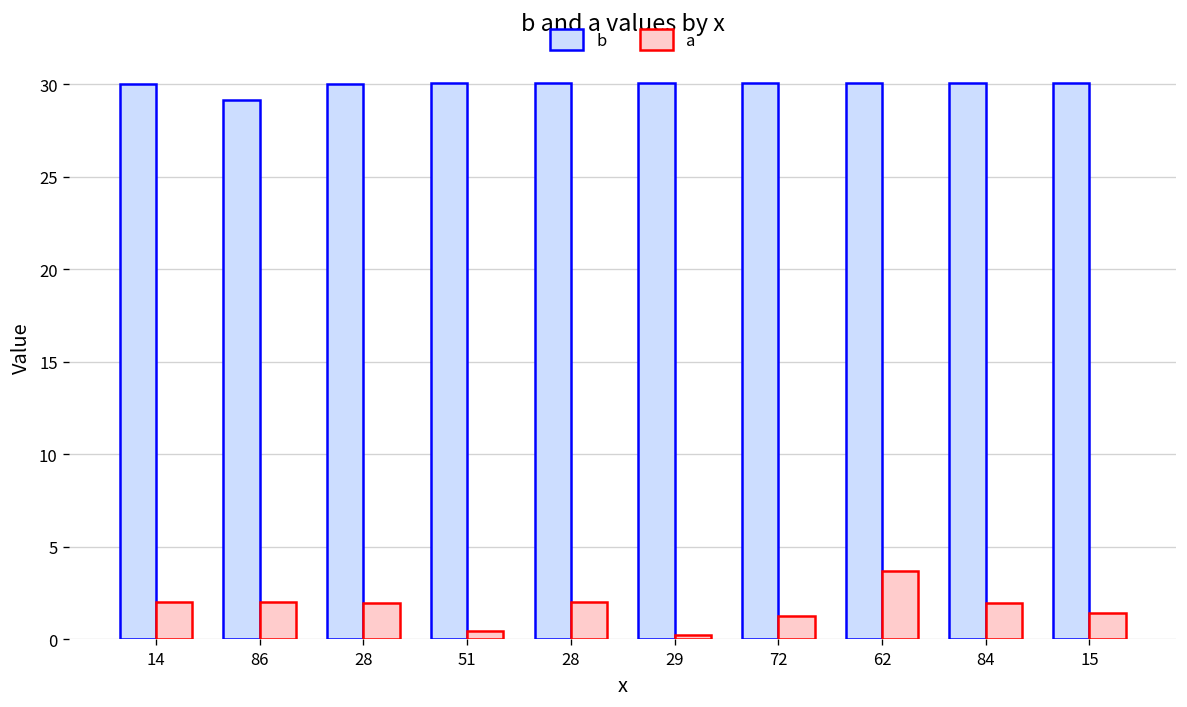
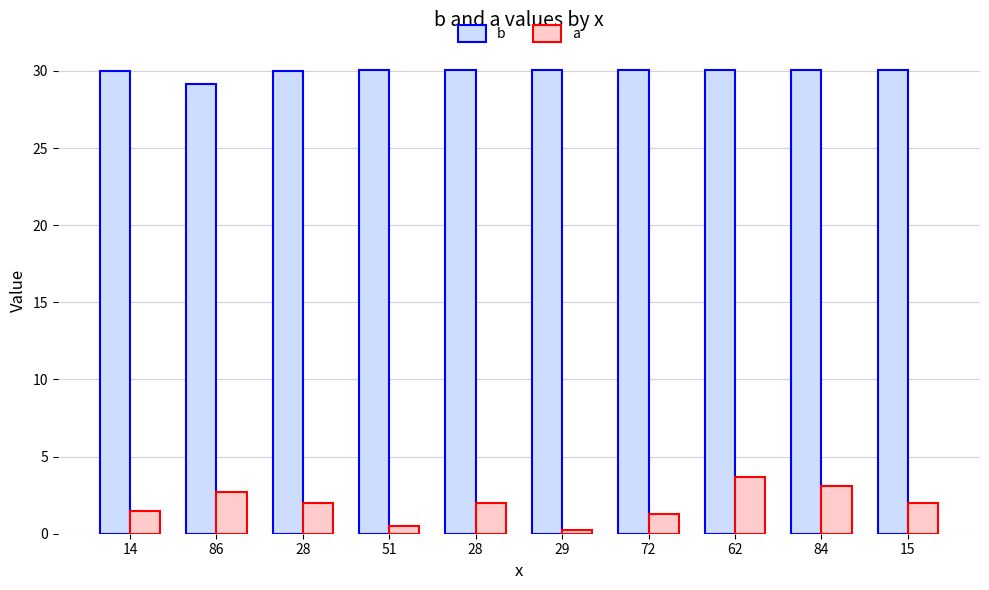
  {
    "b": {
      "14": 30.0,
      "86": 29.2,
      "51": 30.0,
      "29": 30.0,
      "72": 30.0,
      "62": 30.0,
      "84": 30.0,
      "15": 30.1
    },
    "a": {
-     "14": 2.0,
-     "86": 2.0,
+     "14": 1.5,
+     "86": 2.7,
      "51": 0.5,
      "29": 0.3,
      "72": 1.3,
      "62": 3.7,
-     "84": 2.0,
-     "15": 1.4
+     "84": 3.1,
+     "15": 2.0
    }
  }
